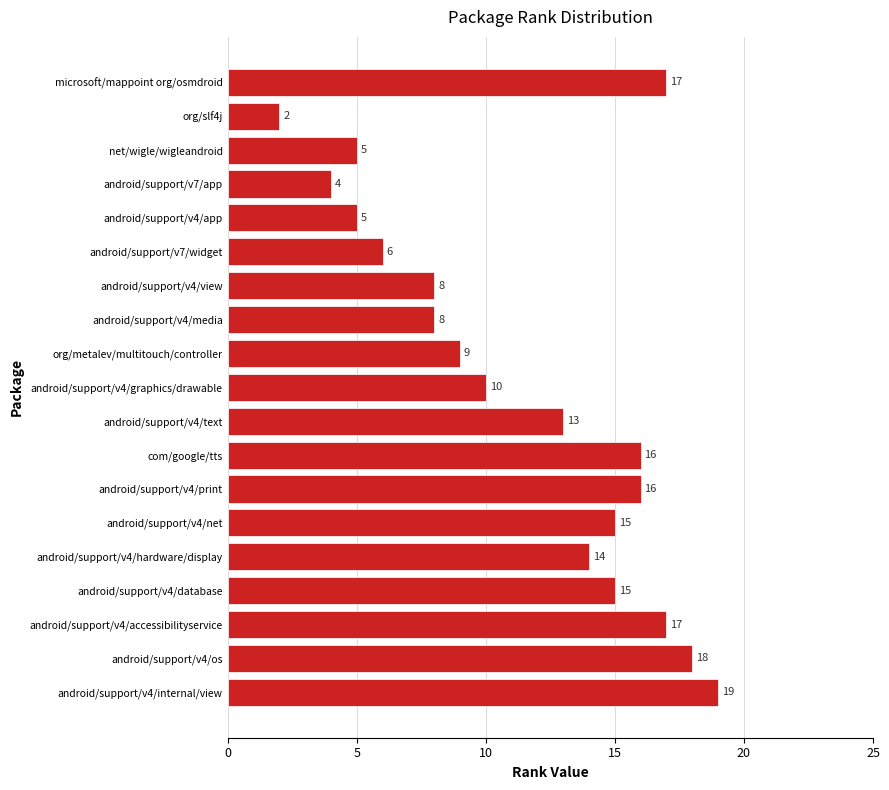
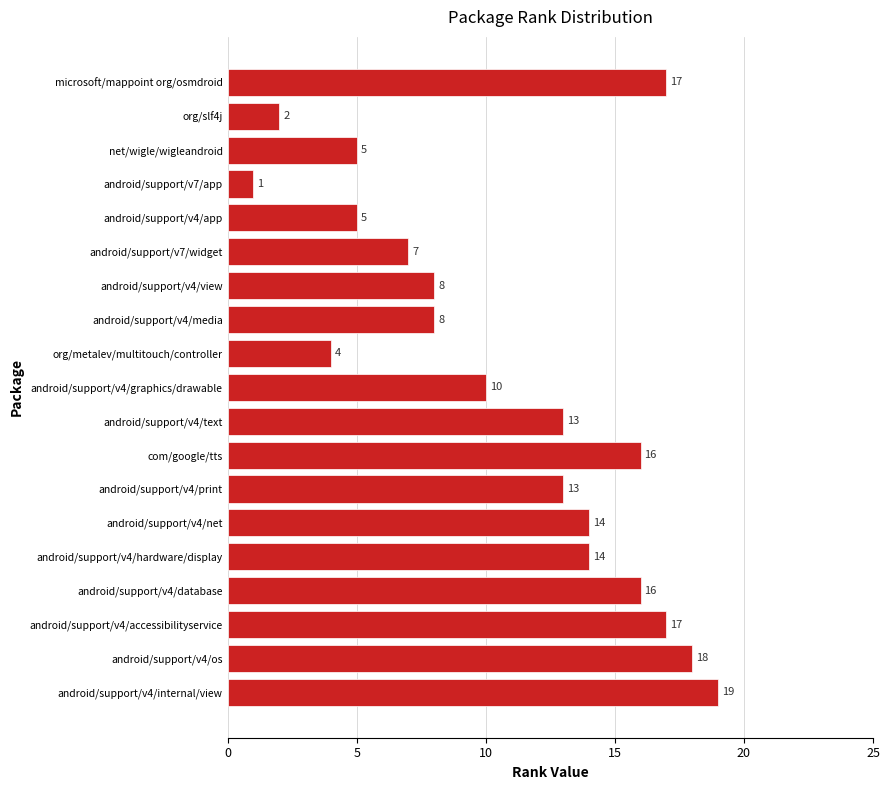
  {
    "microsoft/mappoint org/osmdroid": 17,
    "org/slf4j": 2,
    "net/wigle/wigleandroid": 5,
-   "android/support/v7/app": 4,
+   "android/support/v7/app": 1,
    "android/support/v4/app": 5,
-   "android/support/v7/widget": 6,
+   "android/support/v7/widget": 7,
    "android/support/v4/view": 8,
    "android/support/v4/media": 8,
-   "org/metalev/multitouch/controller": 9,
+   "org/metalev/multitouch/controller": 4,
    "android/support/v4/graphics/drawable": 10,
    "android/support/v4/text": 13,
    "com/google/tts": 16,
-   "android/support/v4/print": 16,
-   "android/support/v4/net": 15,
+   "android/support/v4/print": 13,
+   "android/support/v4/net": 14,
    "android/support/v4/hardware/display": 14,
-   "android/support/v4/database": 15,
+   "android/support/v4/database": 16,
    "android/support/v4/accessibilityservice": 17,
    "android/support/v4/os": 18,
    "android/support/v4/internal/view": 19
  }
